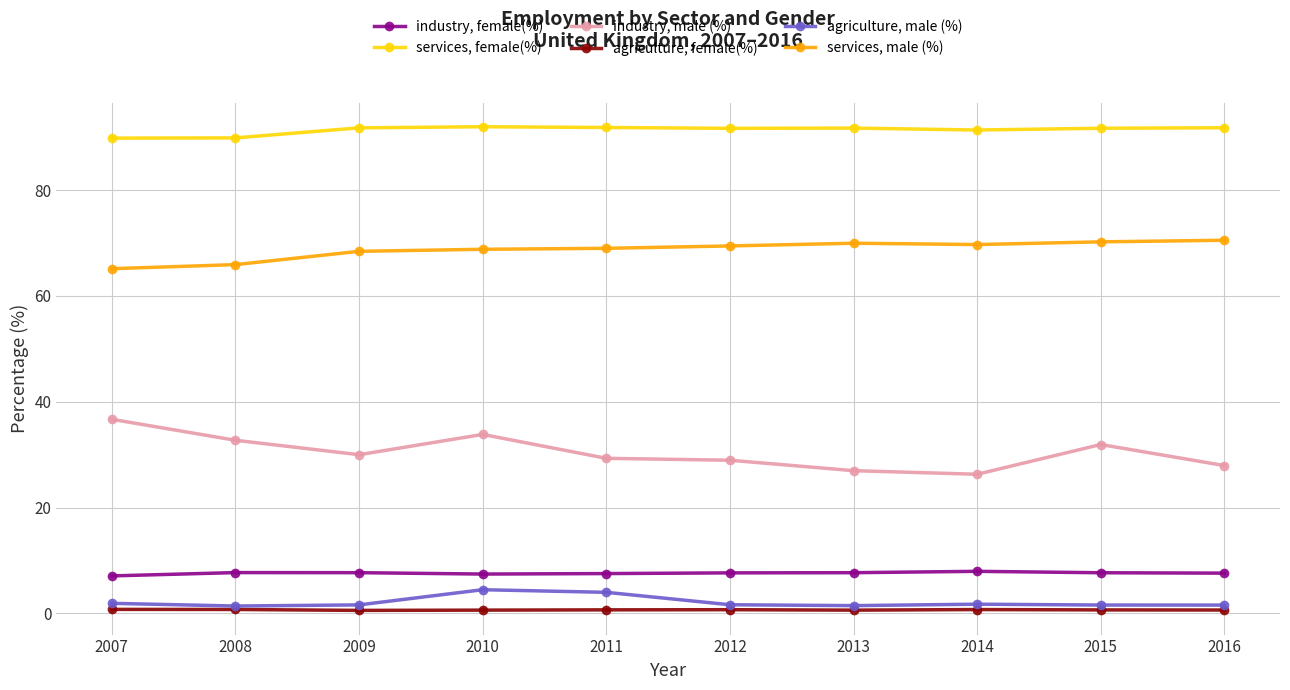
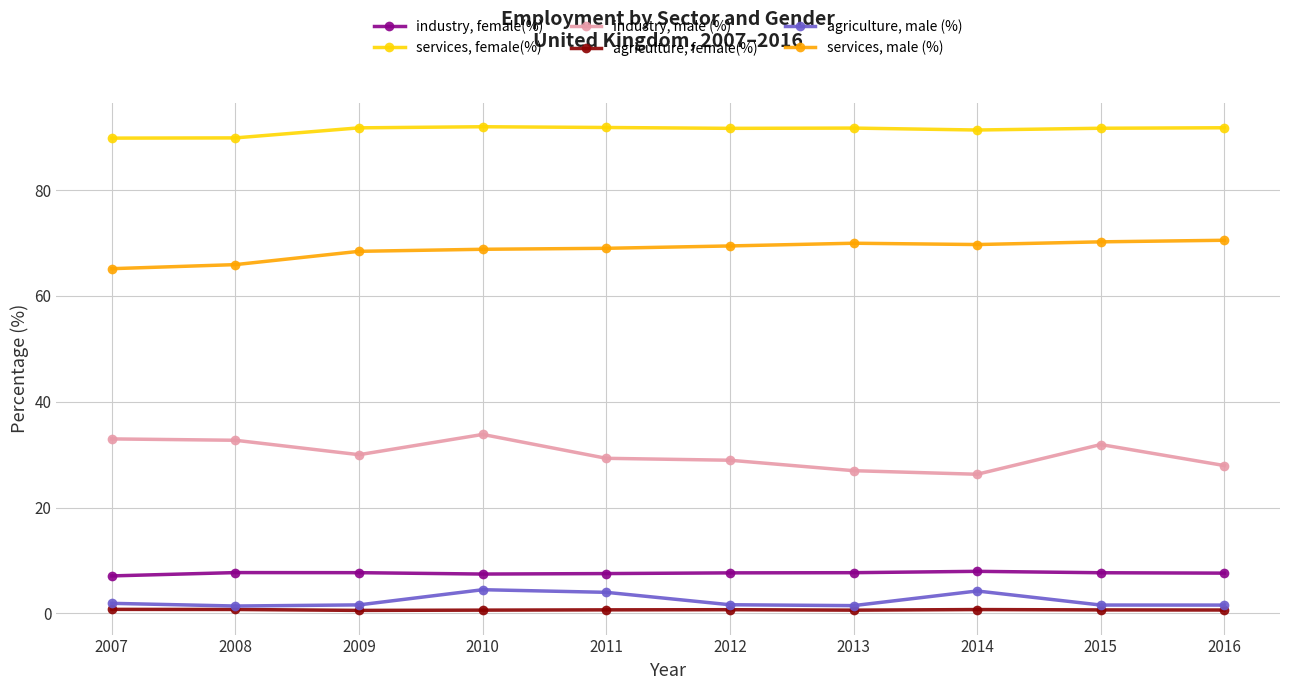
  {
    "industry, female(%)": {
      "2007": 7,
      "2008": 8,
      "2009": 8,
      "2010": 7,
      "2011": 8,
      "2012": 8,
      "2013": 8,
      "2014": 8,
      "2015": 8,
      "2016": 8
    },
    "industry, male (%)": {
-     "2007": 37,
+     "2007": 33,
      "2008": 33,
      "2009": 30,
      "2010": 34,
      "2011": 29,
      "2012": 29,
      "2013": 27,
      "2014": 26,
      "2015": 32,
      "2016": 28
    },
    "agriculture, female(%)": {
      "2007": 1,
      "2008": 1,
      "2009": 1,
      "2010": 1,
      "2011": 1,
      "2012": 1,
      "2013": 1,
      "2014": 1,
      "2015": 1,
      "2016": 1
    },
    "agriculture, male (%)": {
      "2007": 2,
      "2008": 1,
      "2009": 2,
      "2010": 4,
      "2011": 4,
      "2012": 2,
      "2013": 1,
-     "2014": 2,
+     "2014": 4,
      "2015": 2,
      "2016": 2
    }
  }
